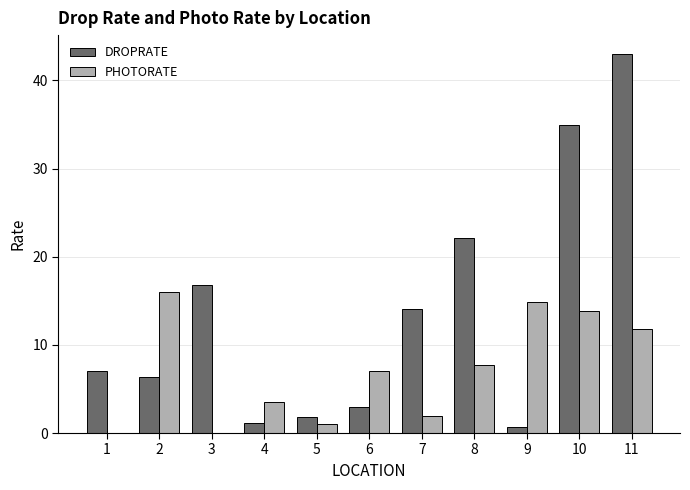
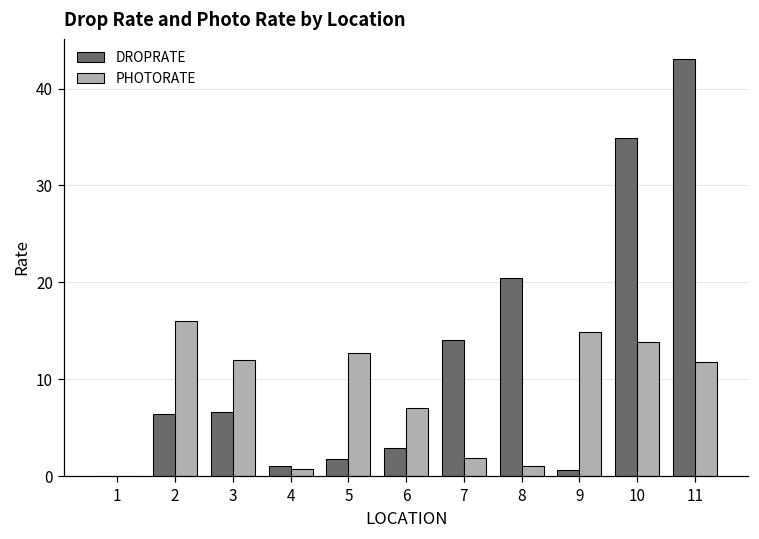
  {
    "DROPRATE": {
-     "1": 7,
+     "1": 0,
      "2": 6,
-     "3": 17,
+     "3": 7,
      "4": 1,
      "5": 2,
      "6": 3,
      "7": 14,
-     "8": 22,
+     "8": 21,
      "9": 1,
      "10": 35,
      "11": 43
    },
    "PHOTORATE": {
      "1": 0,
      "2": 16,
-     "3": 0,
-     "4": 4,
-     "5": 1,
+     "3": 12,
+     "4": 1,
+     "5": 13,
      "6": 7,
      "7": 2,
-     "8": 8,
+     "8": 1,
      "9": 15,
      "10": 14,
      "11": 12
    }
  }
